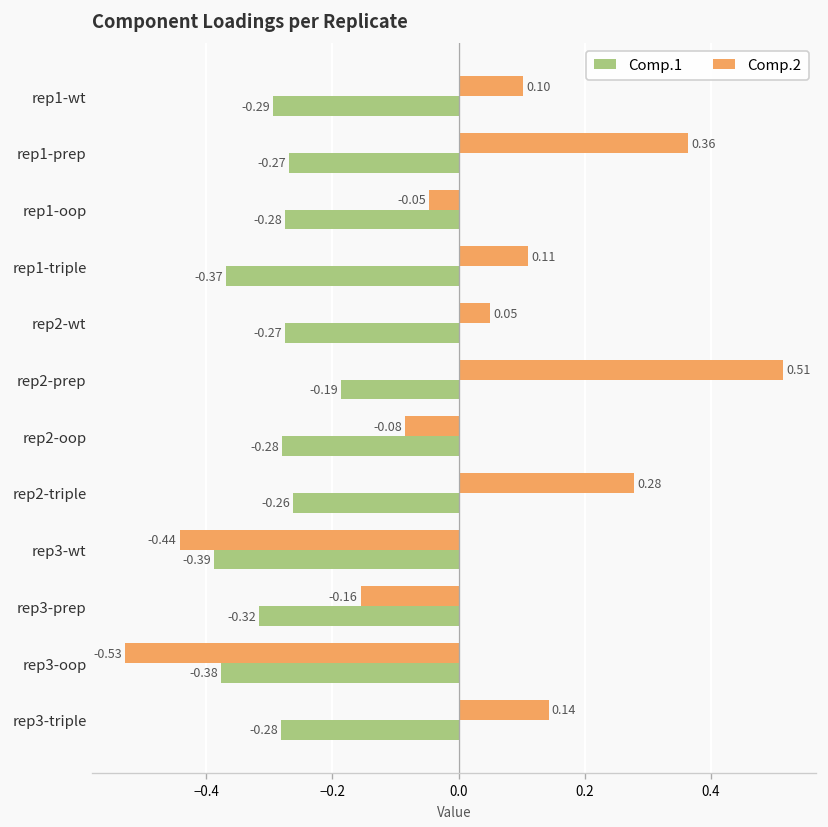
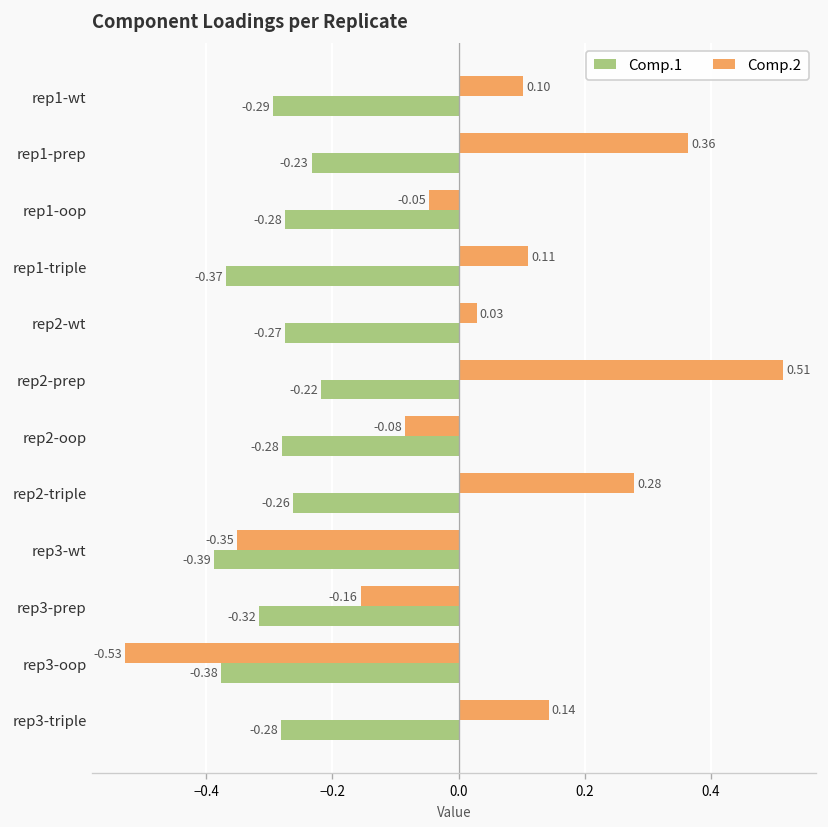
  {
    "Comp.1": {
      "rep1-wt": -0.29,
-     "rep1-prep": -0.27,
+     "rep1-prep": -0.23,
      "rep1-oop": -0.28,
      "rep1-triple": -0.37,
      "rep2-wt": -0.27,
-     "rep2-prep": -0.19,
+     "rep2-prep": -0.22,
      "rep2-oop": -0.28,
      "rep2-triple": -0.26,
      "rep3-wt": -0.39,
      "rep3-prep": -0.32,
      "rep3-oop": -0.38,
      "rep3-triple": -0.28
    },
    "Comp.2": {
      "rep1-wt": 0.10,
      "rep1-prep": 0.36,
      "rep1-oop": -0.05,
      "rep1-triple": 0.11,
-     "rep2-wt": 0.05,
+     "rep2-wt": 0.03,
      "rep2-prep": 0.51,
      "rep2-oop": -0.08,
      "rep2-triple": 0.28,
-     "rep3-wt": -0.44,
+     "rep3-wt": -0.35,
      "rep3-prep": -0.16,
      "rep3-oop": -0.53,
      "rep3-triple": 0.14
    }
  }
